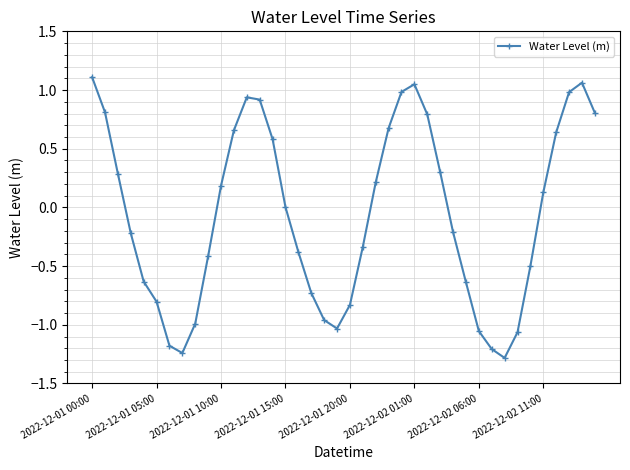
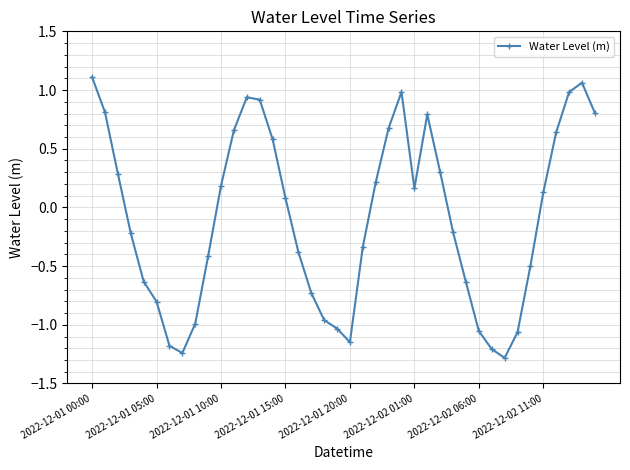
  {
    "2022-12-01 00:00": 1.11,
    "2022-12-01 05:00": -0.80,
    "2022-12-01 10:00": 0.18,
-   "2022-12-01 15:00": 0.00,
-   "2022-12-01 20:00": -0.83,
-   "2022-12-02 01:00": 1.05,
+   "2022-12-01 15:00": 0.08,
+   "2022-12-01 20:00": -1.15,
+   "2022-12-02 01:00": 0.16,
    "2022-12-02 06:00": -1.05,
    "2022-12-02 11:00": 0.13
  }
